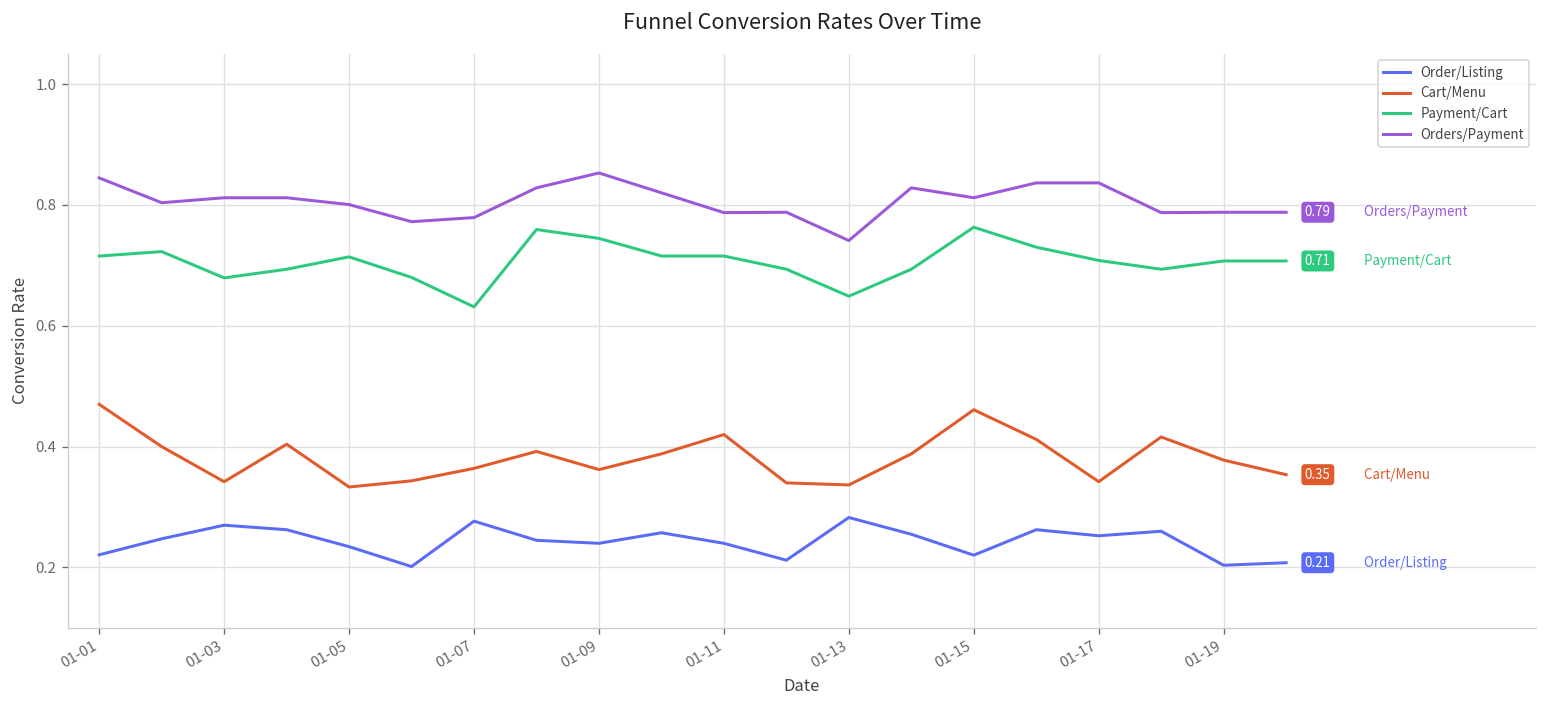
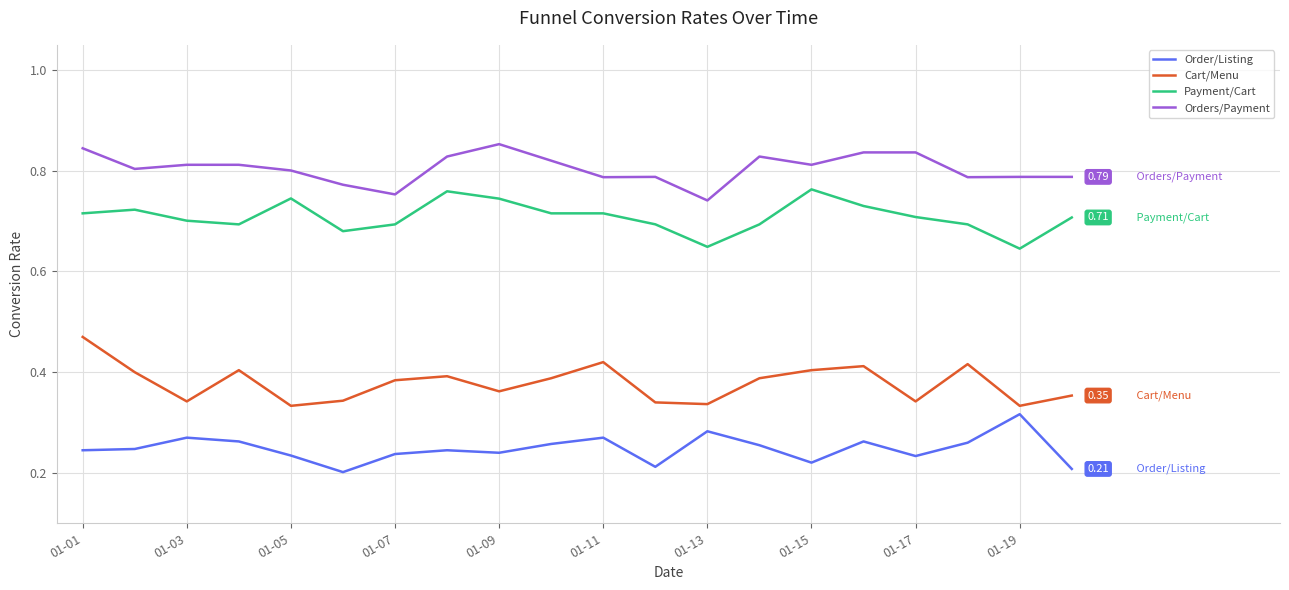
  {
    "Order/Listing": {
-     "01-01": 0.22,
+     "01-01": 0.25,
      "01-03": 0.27,
      "01-05": 0.23,
-     "01-07": 0.28,
+     "01-07": 0.24,
      "01-09": 0.24,
-     "01-11": 0.24,
+     "01-11": 0.27,
      "01-13": 0.28,
      "01-15": 0.22,
-     "01-17": 0.25,
-     "01-19": 0.20
+     "01-17": 0.23,
+     "01-19": 0.32
    },
    "Cart/Menu": {
      "01-01": 0.47,
      "01-03": 0.34,
      "01-05": 0.33,
-     "01-07": 0.36,
+     "01-07": 0.38,
      "01-09": 0.36,
      "01-11": 0.42,
      "01-13": 0.34,
-     "01-15": 0.46,
+     "01-15": 0.40,
      "01-17": 0.34,
-     "01-19": 0.38
+     "01-19": 0.33
    },
    "Payment/Cart": {
      "01-01": 0.72,
-     "01-03": 0.68,
-     "01-05": 0.71,
-     "01-07": 0.63,
+     "01-03": 0.70,
+     "01-05": 0.75,
+     "01-07": 0.69,
      "01-09": 0.74,
      "01-11": 0.72,
      "01-13": 0.65,
      "01-15": 0.76,
      "01-17": 0.71,
-     "01-19": 0.71
+     "01-19": 0.65
    },
    "Orders/Payment": {
      "01-01": 0.84,
      "01-03": 0.81,
      "01-05": 0.80,
-     "01-07": 0.78,
+     "01-07": 0.75,
      "01-09": 0.85,
      "01-11": 0.79,
      "01-13": 0.74,
      "01-15": 0.81,
      "01-17": 0.84,
      "01-19": 0.79
    }
  }
